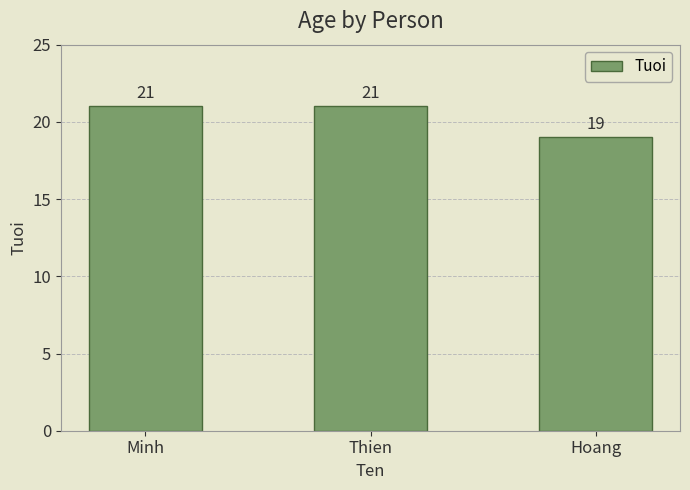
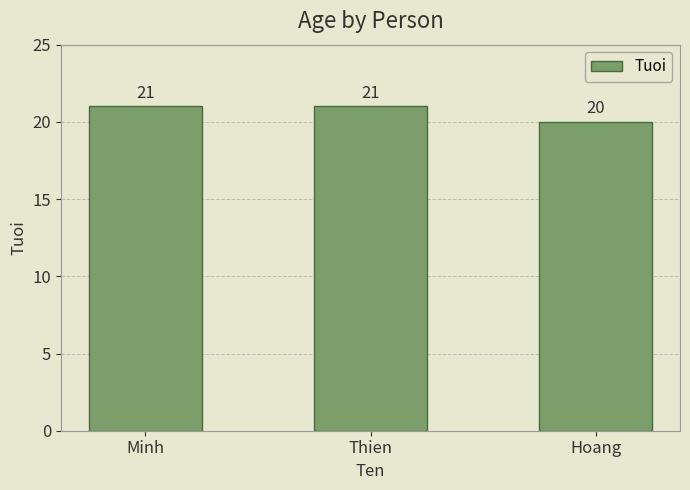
  {
    "Minh": 21,
    "Thien": 21,
-   "Hoang": 19
+   "Hoang": 20
  }
